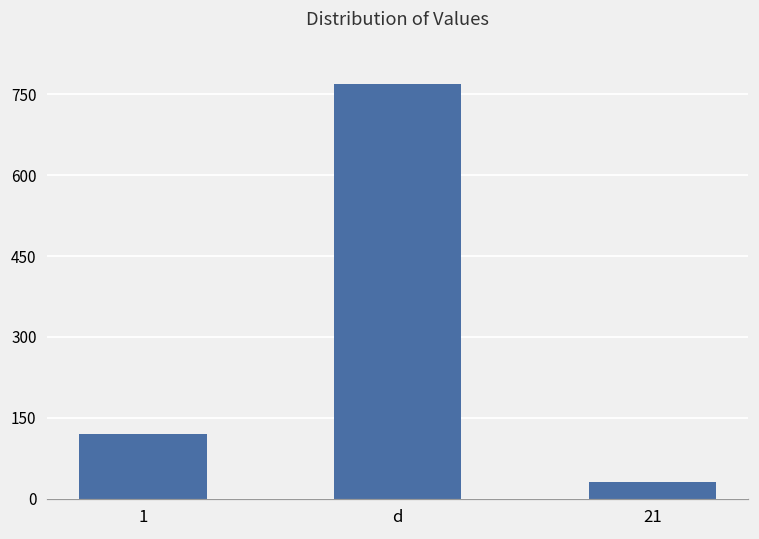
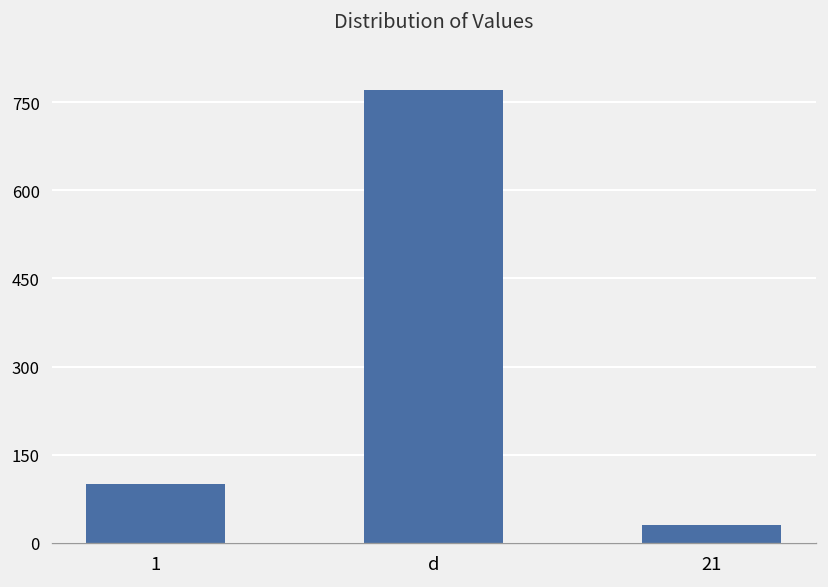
  {
-   "1": 120,
+   "1": 100,
    "d": 770,
    "21": 30
  }
